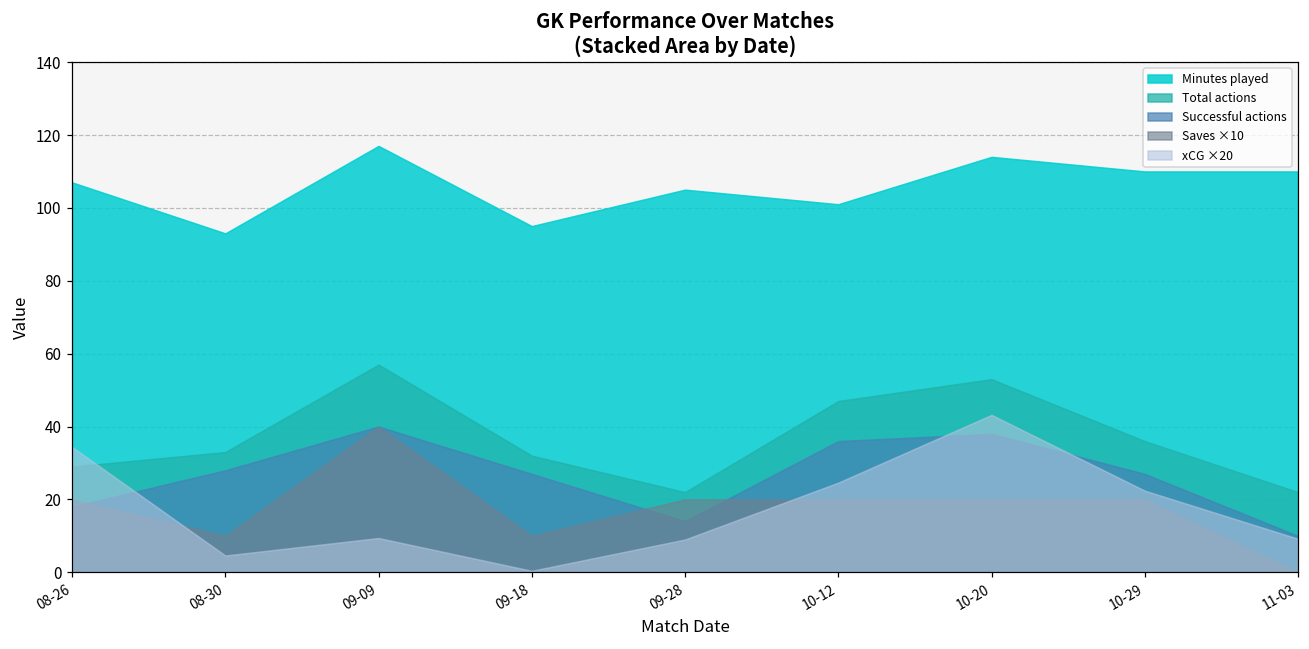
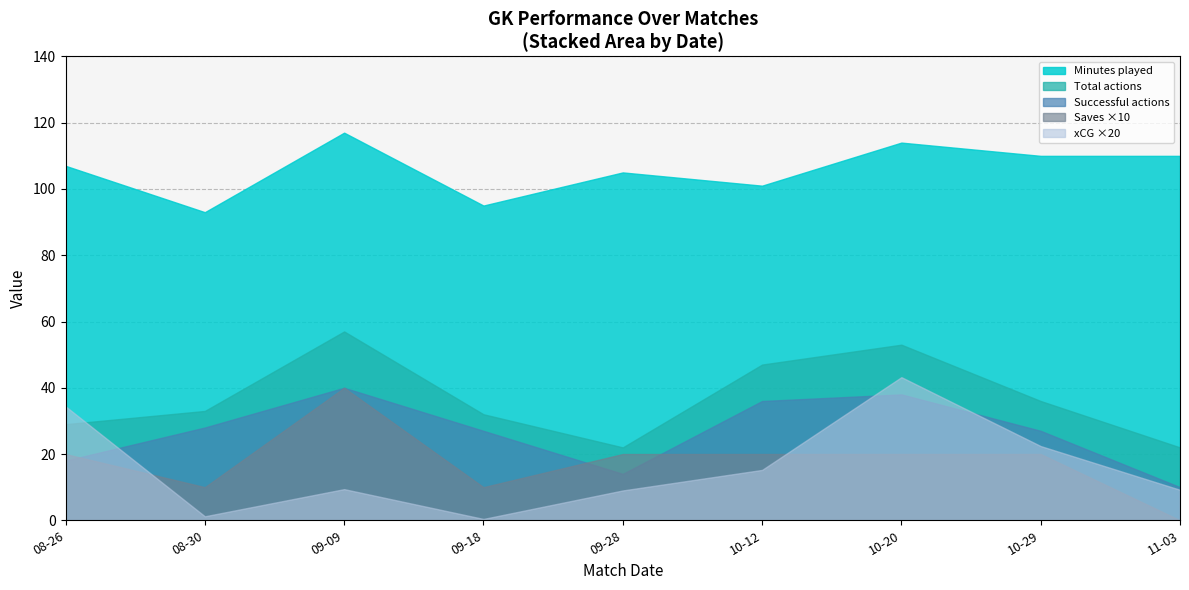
  {
    "xCG ×20": {
      "08-26": 34,
-     "08-30": 5,
+     "08-30": 1,
      "09-09": 9,
      "09-28": 9,
-     "10-12": 25,
+     "10-12": 15,
      "10-20": 43,
      "10-29": 22,
      "11-03": 9
    }
  }
